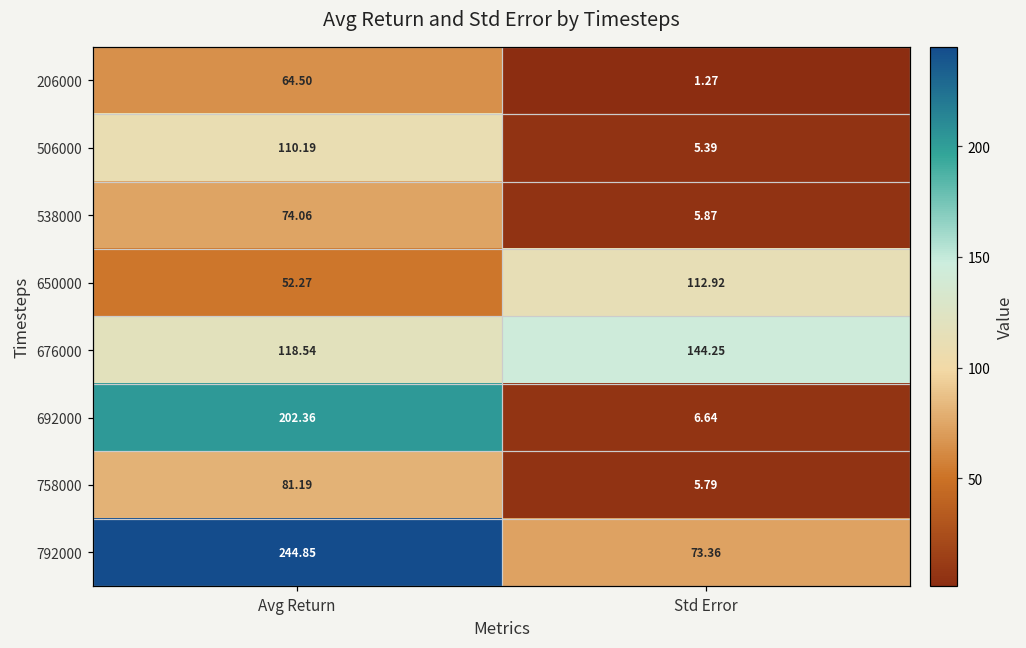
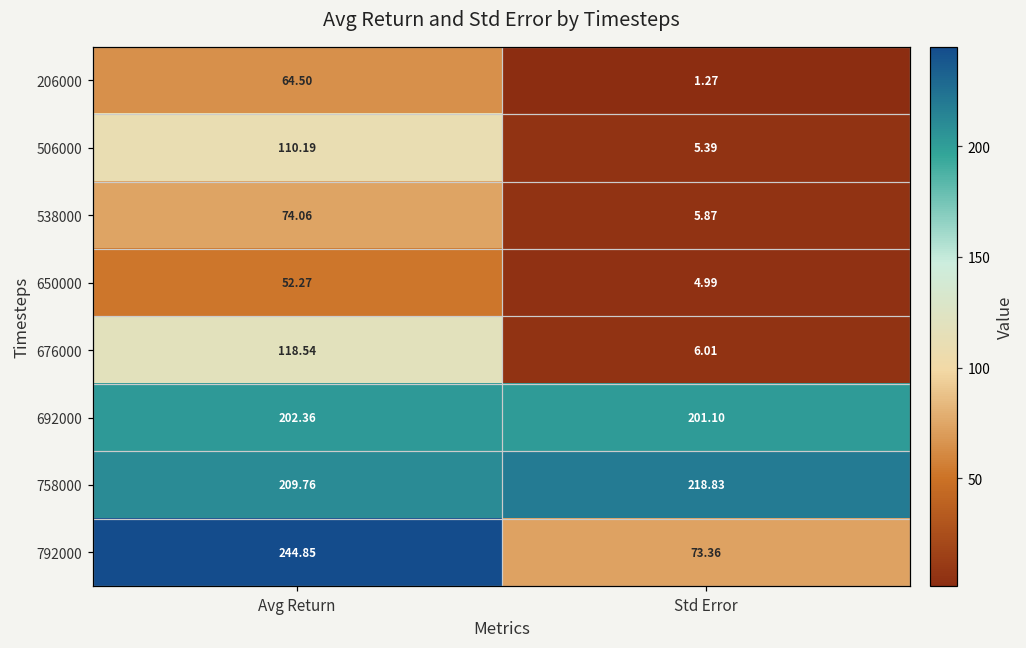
  {
    "206000": {
      "Avg Return": 64.50,
      "Std Error": 1.27
    },
    "506000": {
      "Avg Return": 110.19,
      "Std Error": 5.39
    },
    "538000": {
      "Avg Return": 74.06,
      "Std Error": 5.87
    },
    "650000": {
      "Avg Return": 52.27,
-     "Std Error": 112.92
+     "Std Error": 4.99
    },
    "676000": {
      "Avg Return": 118.54,
-     "Std Error": 144.25
+     "Std Error": 6.01
    },
    "692000": {
      "Avg Return": 202.36,
-     "Std Error": 6.64
+     "Std Error": 201.10
    },
    "758000": {
-     "Avg Return": 81.19,
-     "Std Error": 5.79
+     "Avg Return": 209.76,
+     "Std Error": 218.83
    },
    "792000": {
      "Avg Return": 244.85,
      "Std Error": 73.36
    }
  }
